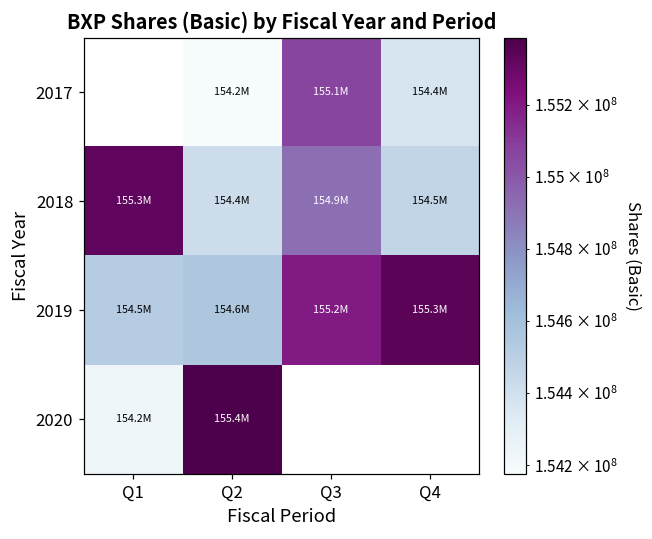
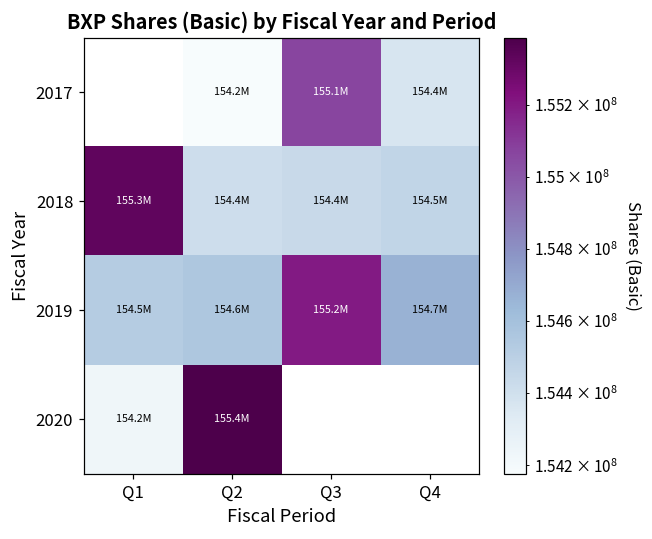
  {
    "2017": {
      "Q2": "154.2M",
      "Q3": "155.1M",
      "Q4": "154.4M"
    },
    "2018": {
      "Q1": "155.3M",
      "Q2": "154.4M",
-     "Q3": "154.9M",
+     "Q3": "154.4M",
      "Q4": "154.5M"
    },
    "2019": {
      "Q1": "154.5M",
      "Q2": "154.6M",
      "Q3": "155.2M",
-     "Q4": "155.3M"
+     "Q4": "154.7M"
    },
    "2020": {
      "Q1": "154.2M",
      "Q2": "155.4M"
    }
  }
